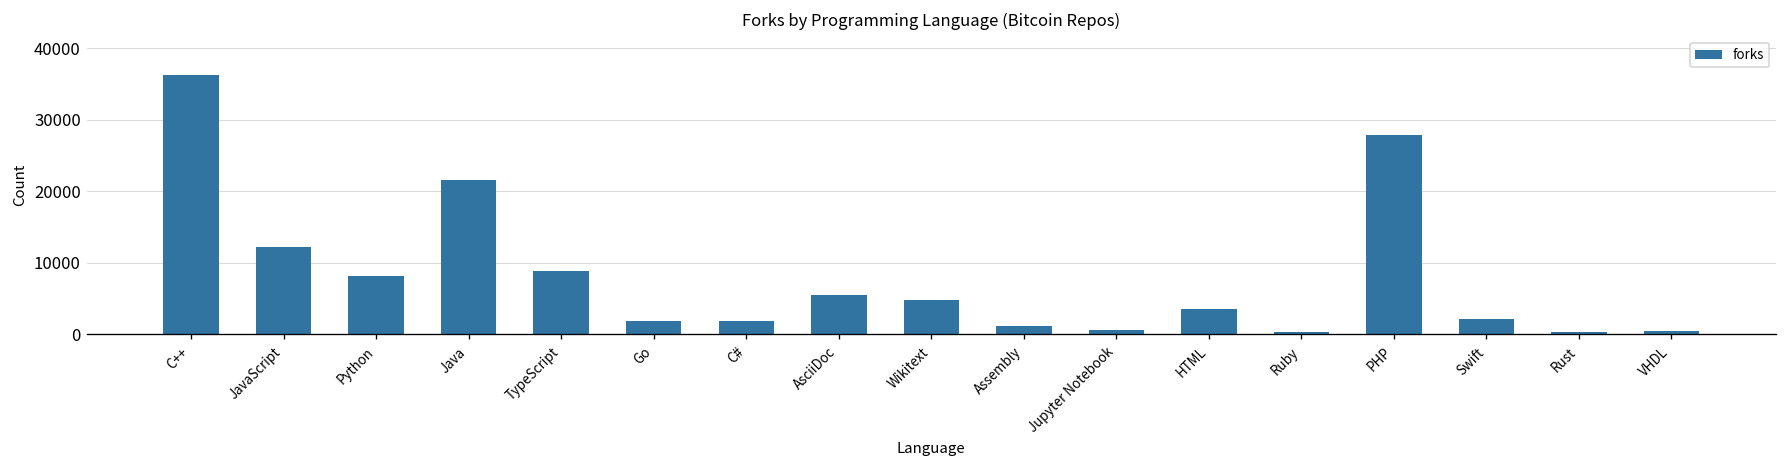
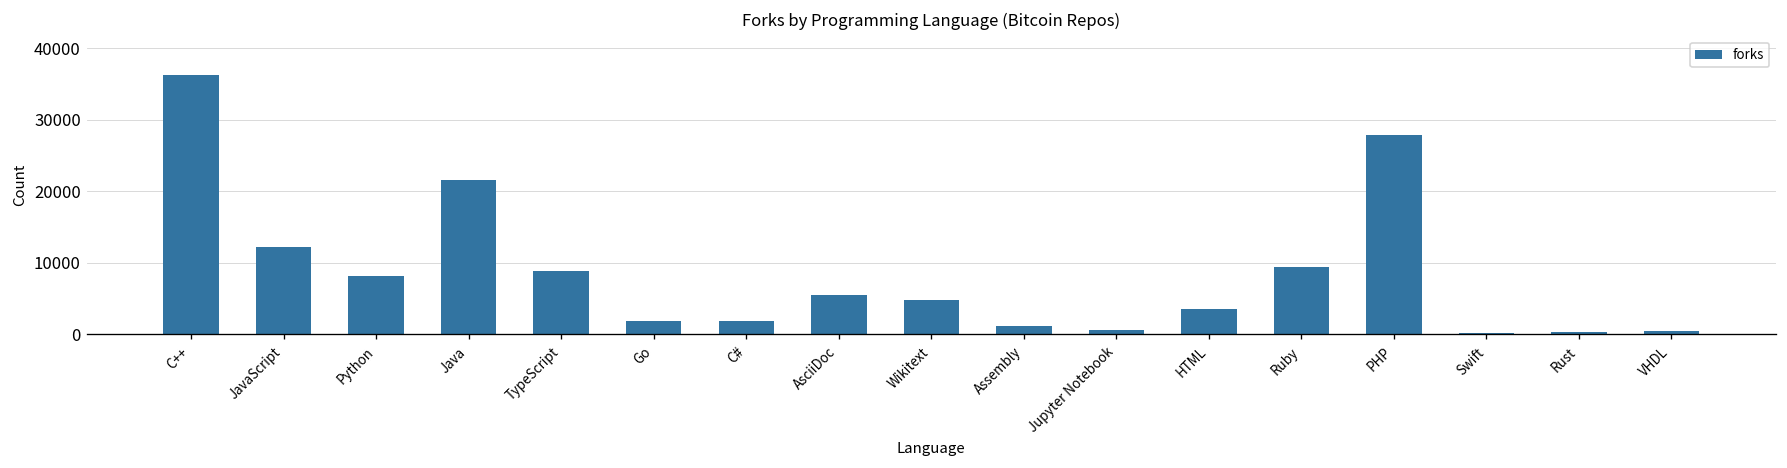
  {
    "C++": 36000,
    "JavaScript": 12000,
    "Python": 8000,
    "Java": 22000,
    "TypeScript": 9000,
    "Go": 2000,
    "C#": 2000,
    "AsciiDoc": 5000,
    "Wikitext": 5000,
    "Assembly": 1000,
    "Jupyter Notebook": 1000,
    "HTML": 4000,
-   "Ruby": 0,
+   "Ruby": 9000,
    "PHP": 28000,
-   "Swift": 2000,
+   "Swift": 0,
    "VHDL": 1000
  }
